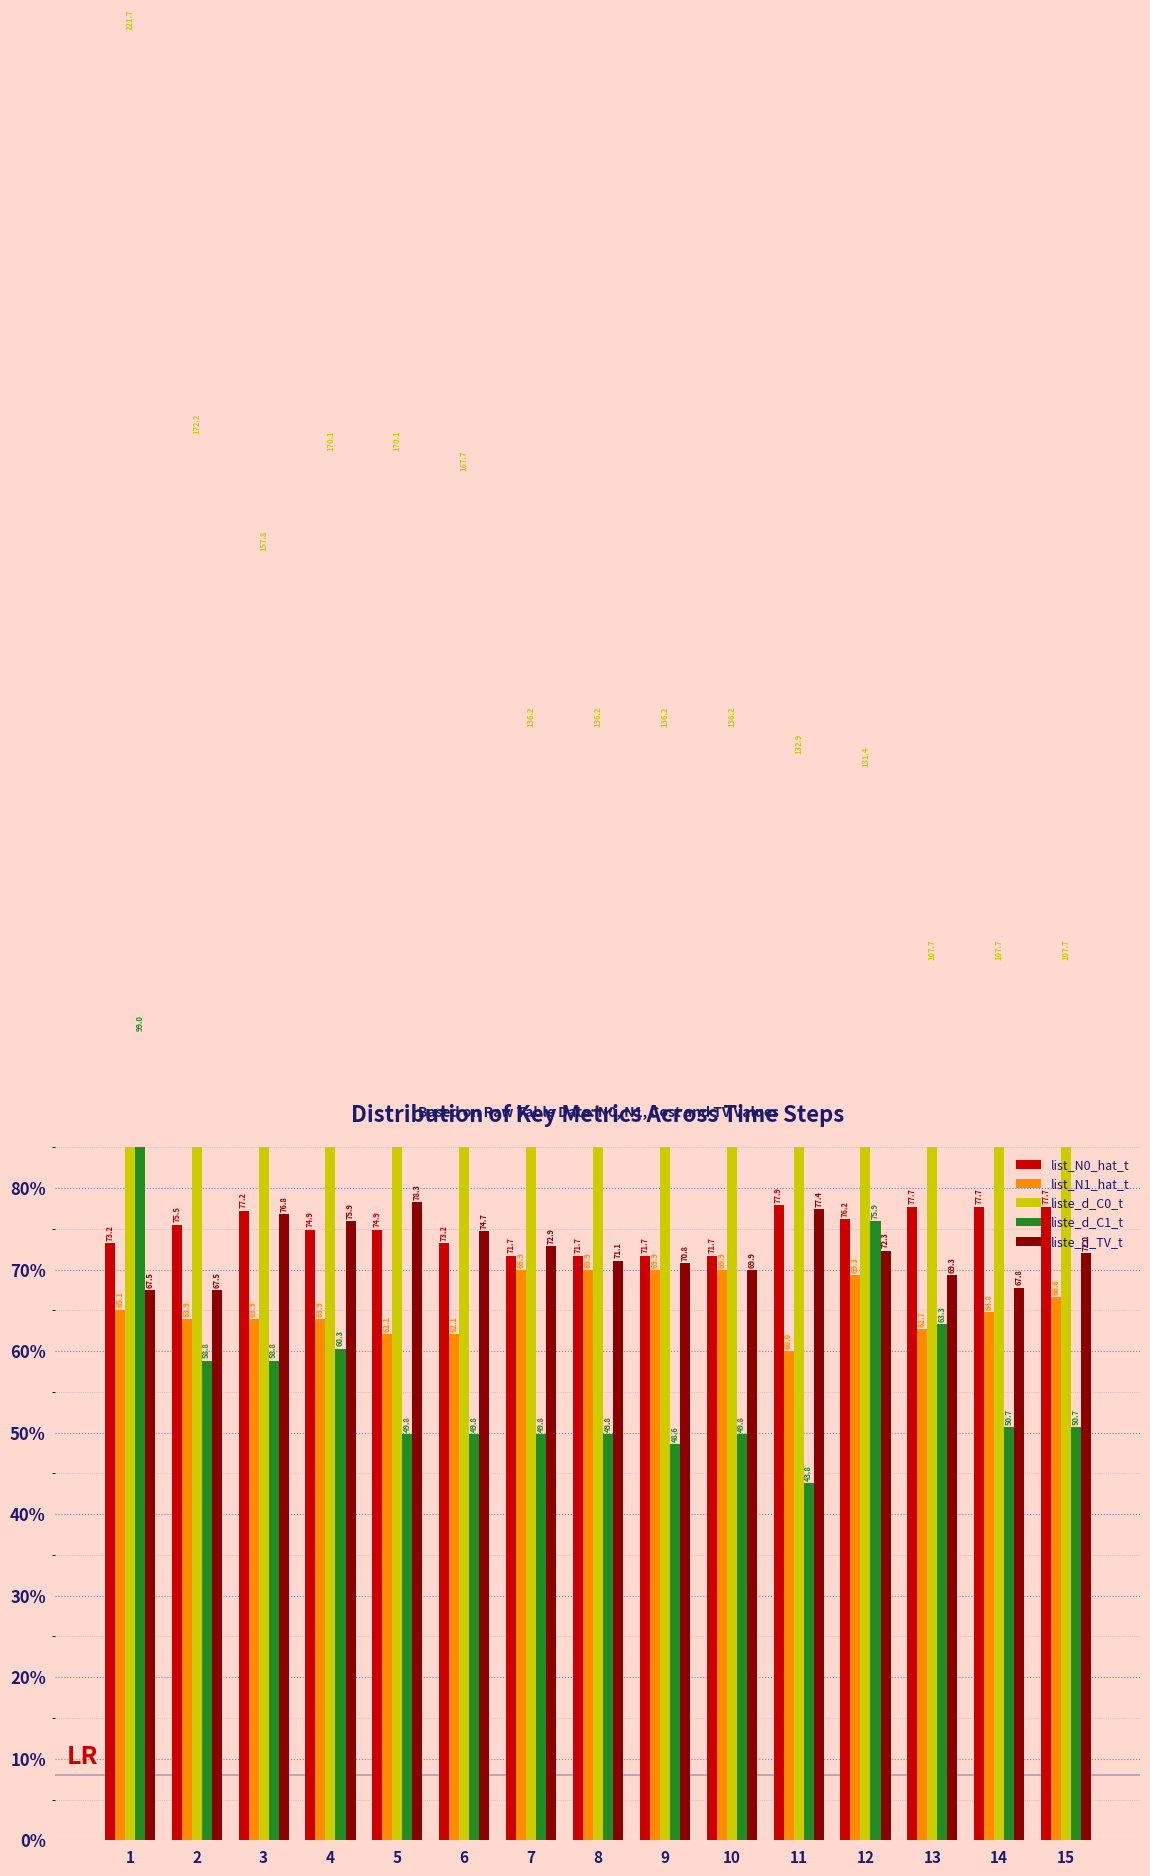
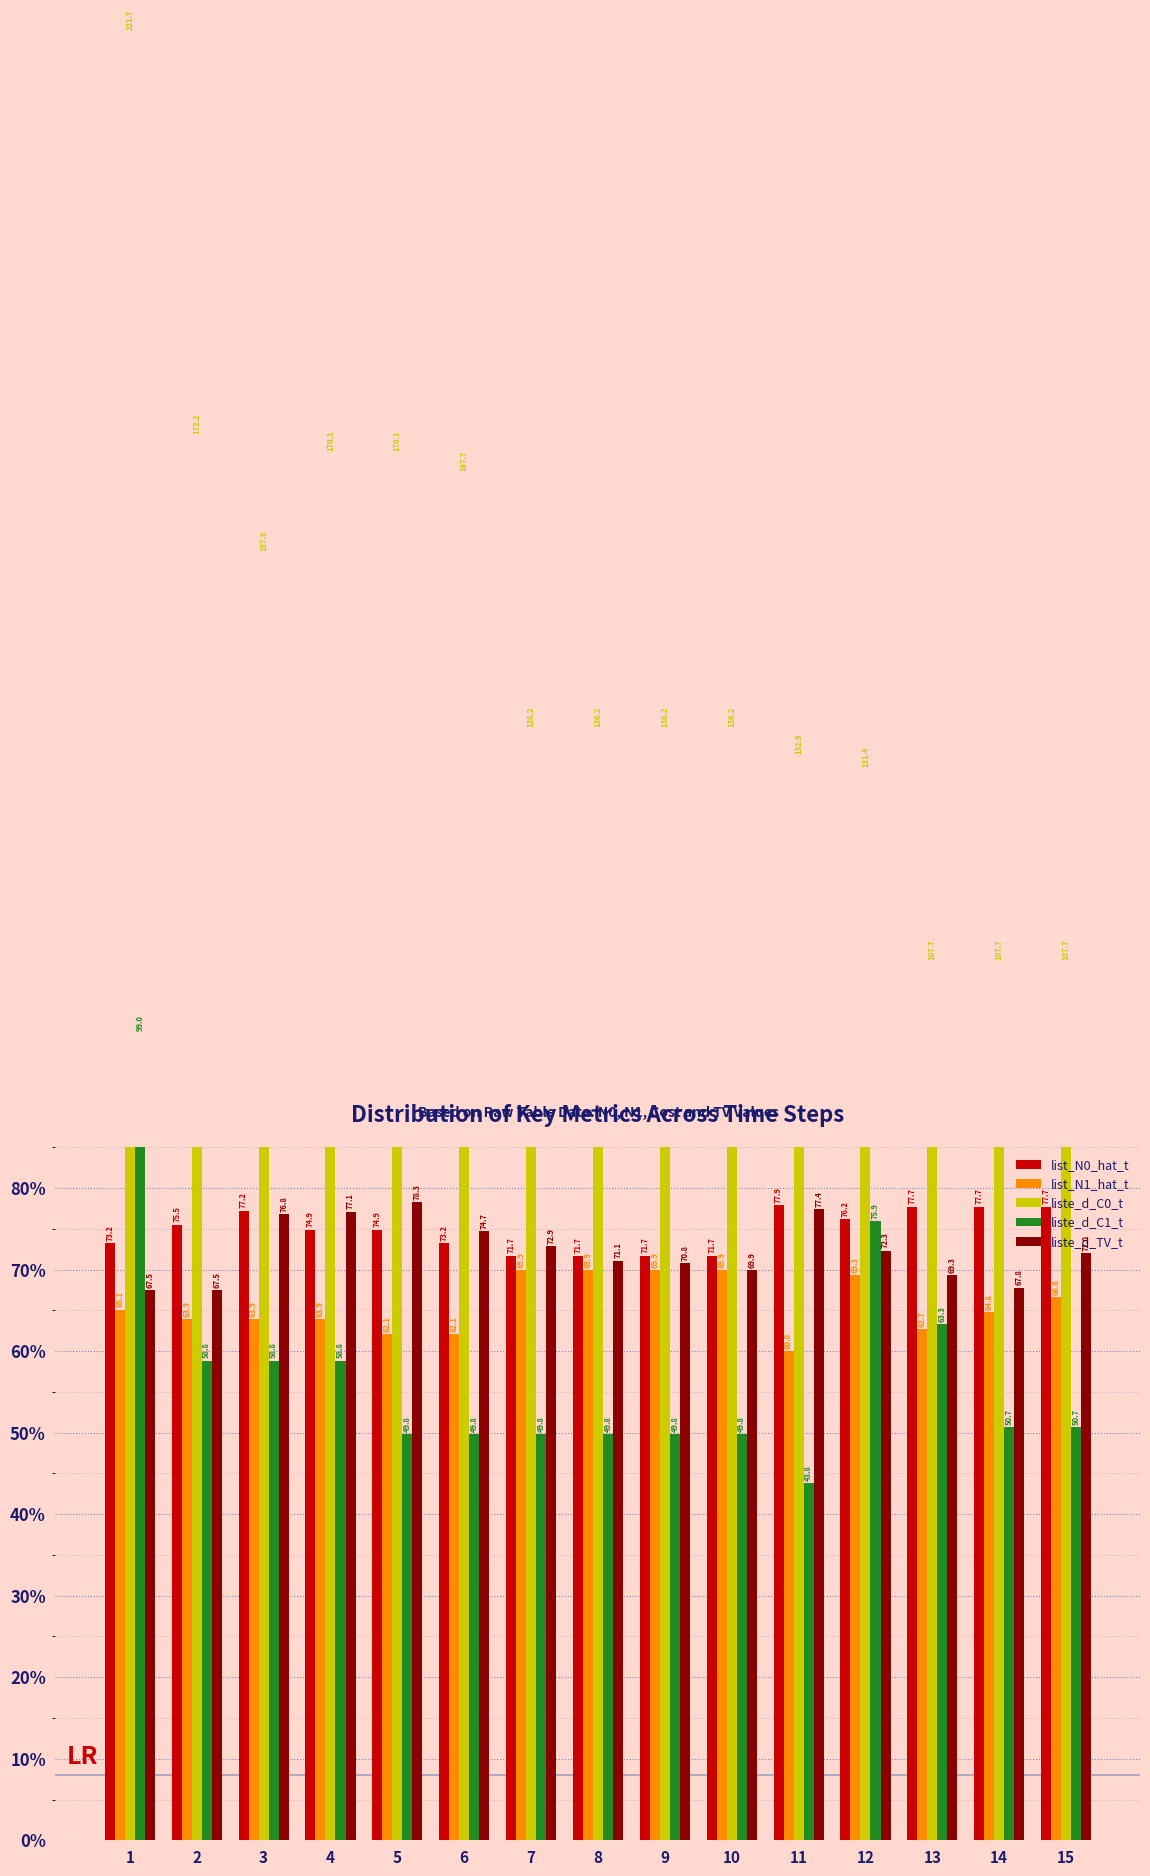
  {
    "list_N0_hat_t": {
      "1": 73.2,
      "2": 75.5,
      "3": 77.2,
      "4": 74.9,
      "5": 74.9,
      "6": 73.2,
      "7": 71.7,
      "8": 71.7,
      "9": 71.7,
      "10": 71.7,
      "11": 77.9,
      "12": 76.2,
      "13": 77.7,
      "14": 77.7,
      "15": 77.7
    },
    "list_N1_hat_t": {
      "1": 65.1,
      "2": 63.9,
      "3": 63.9,
      "4": 63.9,
      "5": 62.1,
      "6": 62.1,
      "7": 69.9,
      "8": 69.9,
      "9": 69.9,
      "10": 69.9,
      "11": 60.0,
      "12": 69.3,
      "13": 62.7,
      "14": 64.8,
      "15": 66.6
    },
    "liste_d_C1_t": {
      "2": 58.8,
      "3": 58.8,
-     "4": 60.3,
+     "4": 58.8,
      "5": 49.8,
      "6": 49.8,
      "7": 49.8,
      "8": 49.8,
-     "9": 48.6,
+     "9": 49.8,
      "10": 49.8,
      "11": 43.8,
      "12": 75.9,
      "13": 63.3,
      "14": 50.7,
      "15": 50.7
    },
    "liste_d_TV_t": {
      "1": 67.5,
      "2": 67.5,
      "3": 76.8,
-     "4": 75.9,
+     "4": 77.1,
      "5": 78.3,
      "6": 74.7,
      "7": 72.9,
      "8": 71.1,
      "9": 70.8,
      "10": 69.9,
      "11": 77.4,
      "12": 72.3,
      "13": 69.3,
      "14": 67.8,
      "15": 72.0
    }
  }
